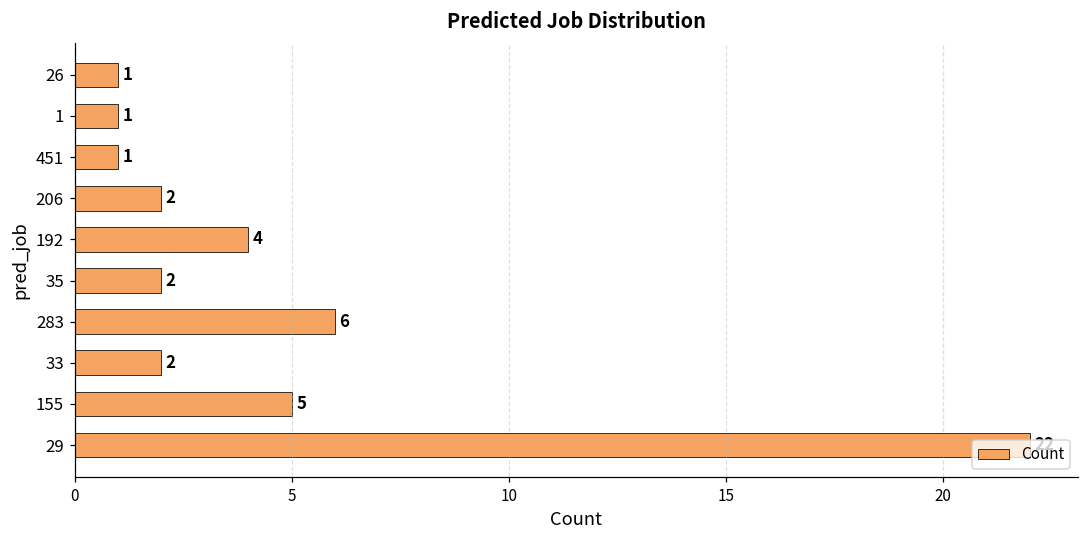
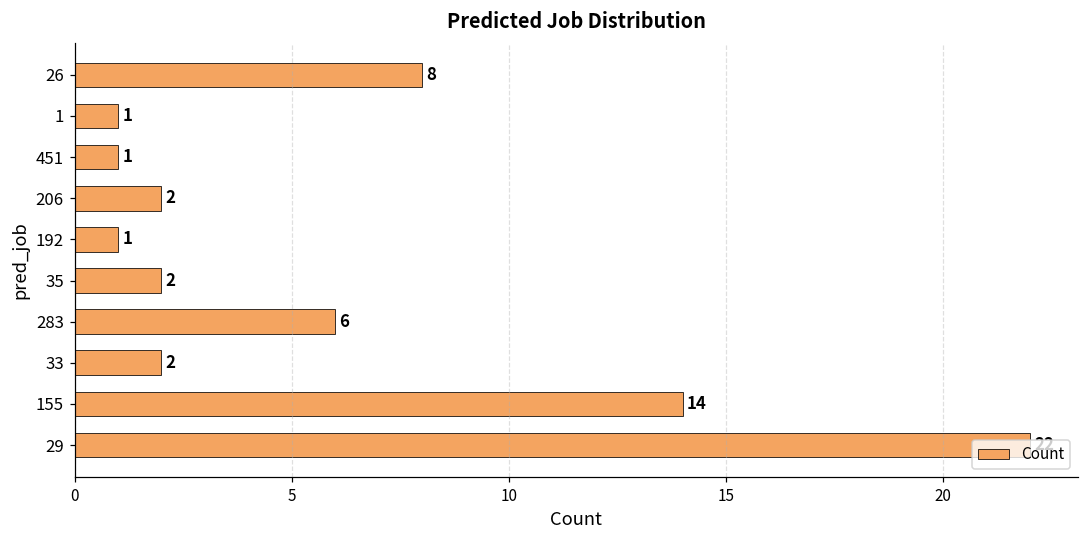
  {
-   "26": 1,
+   "26": 8,
    "1": 1,
    "451": 1,
    "206": 2,
-   "192": 4,
+   "192": 1,
    "35": 2,
    "283": 6,
    "33": 2,
-   "155": 5
+   "155": 14
  }
